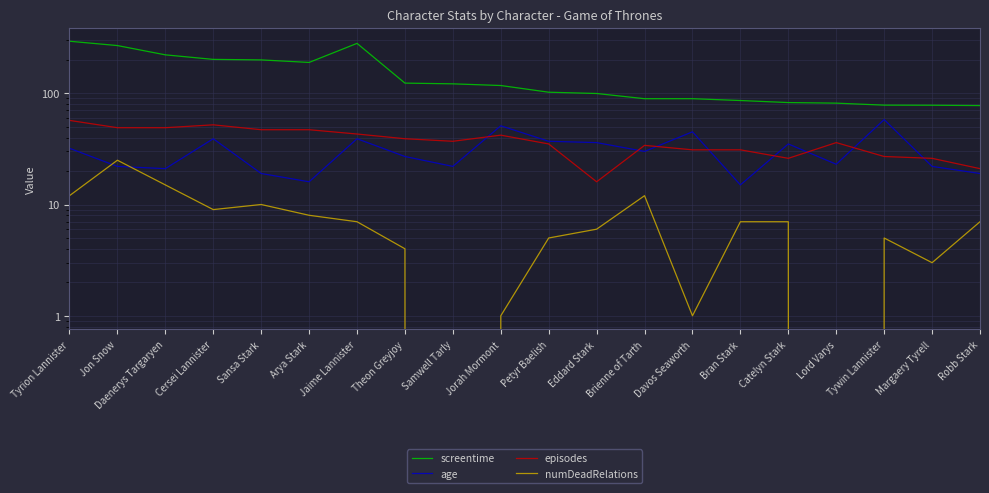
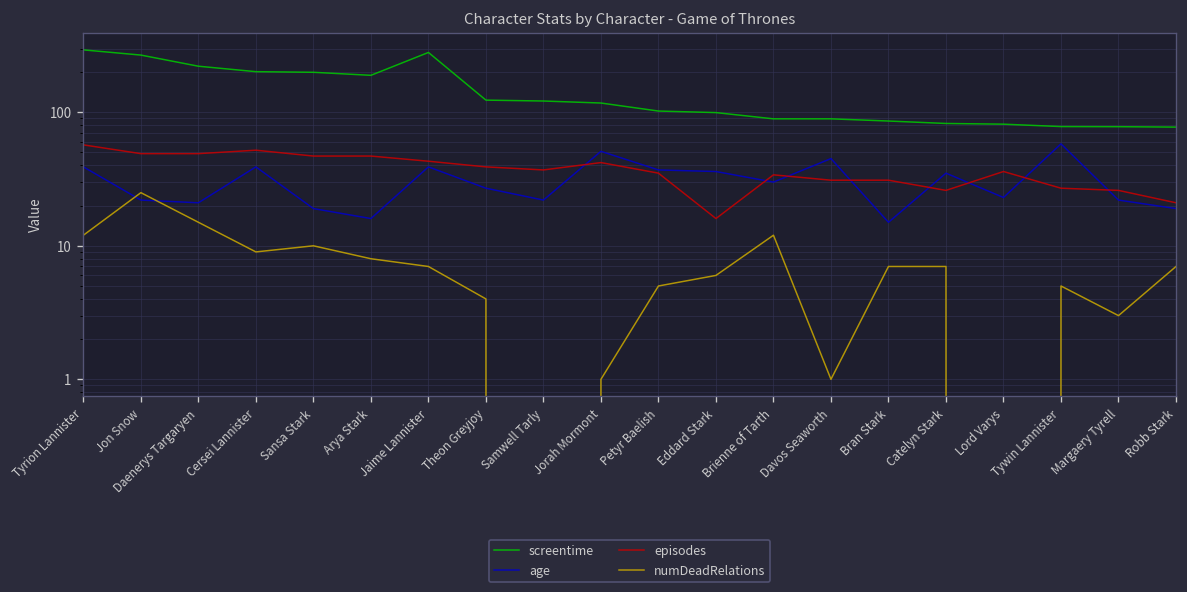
  {
    "screentime": {
      "Tyrion Lannister": 290,
      "Jon Snow": 270,
      "Daenerys Targaryen": 220,
      "Cersei Lannister": 200,
      "Sansa Stark": 200,
      "Arya Stark": 190,
      "Jaime Lannister": 280,
      "Theon Greyjoy": 120,
      "Samwell Tarly": 120,
      "Jorah Mormont": 120,
      "Petyr Baelish": 100,
      "Eddard Stark": 100,
      "Brienne of Tarth": 90,
      "Davos Seaworth": 90,
      "Bran Stark": 90,
      "Catelyn Stark": 80,
      "Lord Varys": 80,
      "Tywin Lannister": 80,
      "Margaery Tyrell": 80,
      "Robb Stark": 80
    },
    "age": {
-     "Tyrion Lannister": 32,
+     "Tyrion Lannister": 39,
      "Jon Snow": 22,
      "Daenerys Targaryen": 21,
      "Cersei Lannister": 39,
      "Sansa Stark": 19,
      "Arya Stark": 16,
      "Jaime Lannister": 39,
      "Theon Greyjoy": 27,
      "Samwell Tarly": 22,
      "Jorah Mormont": 50,
      "Petyr Baelish": 37,
      "Eddard Stark": 36,
      "Brienne of Tarth": 30,
      "Davos Seaworth": 45,
      "Bran Stark": 15,
      "Catelyn Stark": 35,
      "Lord Varys": 23,
      "Tywin Lannister": 60,
      "Margaery Tyrell": 22,
      "Robb Stark": 19
    },
    "episodes": {
      "Tyrion Lannister": 60,
      "Jon Snow": 50,
      "Daenerys Targaryen": 50,
      "Cersei Lannister": 50,
      "Sansa Stark": 47,
      "Arya Stark": 47,
      "Jaime Lannister": 43,
      "Theon Greyjoy": 39,
      "Samwell Tarly": 37,
      "Jorah Mormont": 42,
      "Petyr Baelish": 35,
      "Eddard Stark": 16,
      "Brienne of Tarth": 34,
      "Davos Seaworth": 31,
      "Bran Stark": 31,
      "Catelyn Stark": 26,
      "Lord Varys": 36,
      "Tywin Lannister": 27,
      "Margaery Tyrell": 26,
      "Robb Stark": 21
    },
    "numDeadRelations": {
      "Tyrion Lannister": 12,
      "Jon Snow": 25,
      "Daenerys Targaryen": 15,
      "Cersei Lannister": 9,
      "Sansa Stark": 10,
      "Arya Stark": 8,
      "Jaime Lannister": 7,
      "Theon Greyjoy": 4,
      "Jorah Mormont": 1,
      "Petyr Baelish": 5,
      "Eddard Stark": 6,
      "Brienne of Tarth": 12,
      "Davos Seaworth": 1,
      "Bran Stark": 7,
      "Catelyn Stark": 7,
      "Tywin Lannister": 5,
      "Margaery Tyrell": 3,
      "Robb Stark": 7
    }
  }
